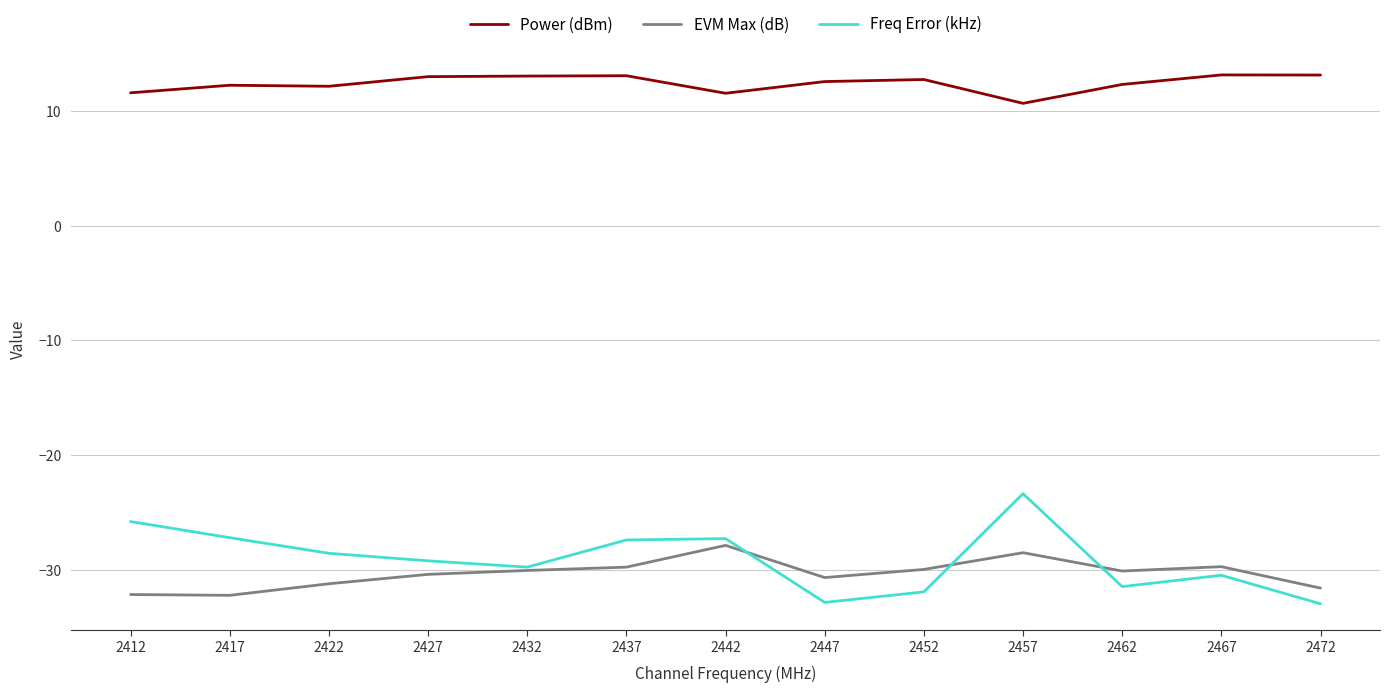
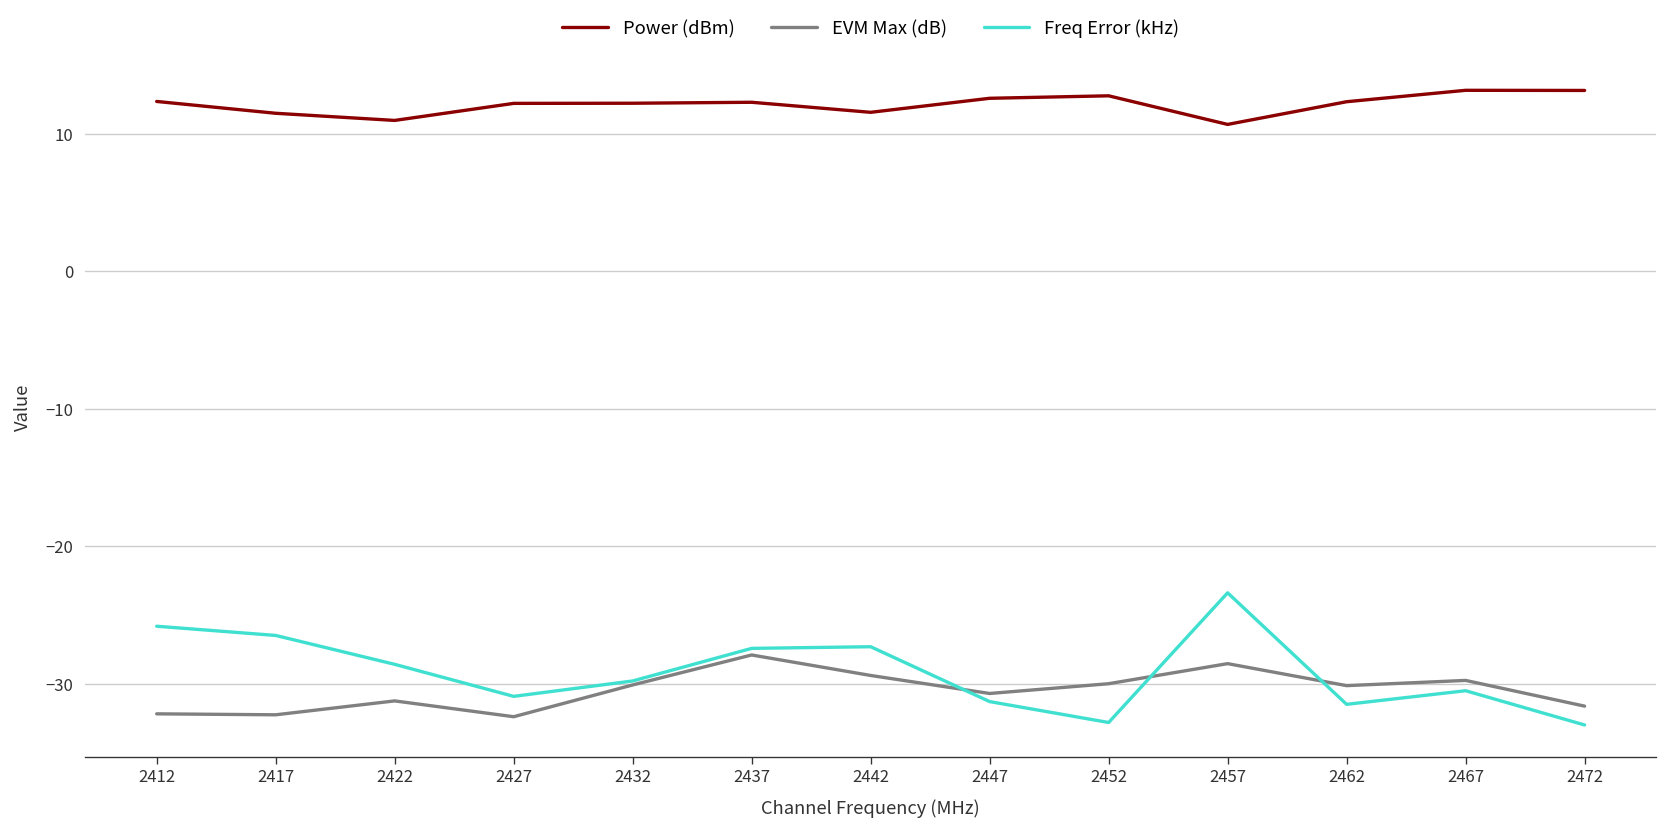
  {
    "Power (dBm)": {
-     "2412": 11.6,
-     "2417": 12.3,
-     "2422": 12.2,
-     "2427": 13.0,
-     "2432": 13.1,
-     "2437": 13.1,
+     "2412": 12.4,
+     "2417": 11.5,
+     "2422": 11.0,
+     "2427": 12.2,
+     "2432": 12.2,
+     "2437": 12.3,
      "2442": 11.6,
      "2447": 12.6,
      "2452": 12.8,
      "2457": 10.7,
      "2462": 12.3,
      "2467": 13.2,
      "2472": 13.2
    },
    "EVM Max (dB)": {
      "2412": -32.2,
      "2417": -32.2,
      "2422": -31.2,
-     "2427": -30.4,
+     "2427": -32.4,
      "2432": -30.1,
-     "2437": -29.8,
-     "2442": -27.9,
+     "2437": -27.9,
+     "2442": -29.4,
      "2447": -30.7,
      "2452": -30.0,
      "2457": -28.5,
      "2462": -30.1,
      "2467": -29.7,
      "2472": -31.6
    },
    "Freq Error (kHz)": {
      "2412": -25.8,
-     "2417": -27.2,
+     "2417": -26.5,
      "2422": -28.6,
-     "2427": -29.2,
+     "2427": -30.9,
      "2432": -29.8,
      "2437": -27.4,
      "2442": -27.3,
-     "2447": -32.9,
-     "2452": -31.9,
+     "2447": -31.3,
+     "2452": -32.8,
      "2457": -23.4,
      "2462": -31.5,
      "2467": -30.5,
      "2472": -33.0
    }
  }
